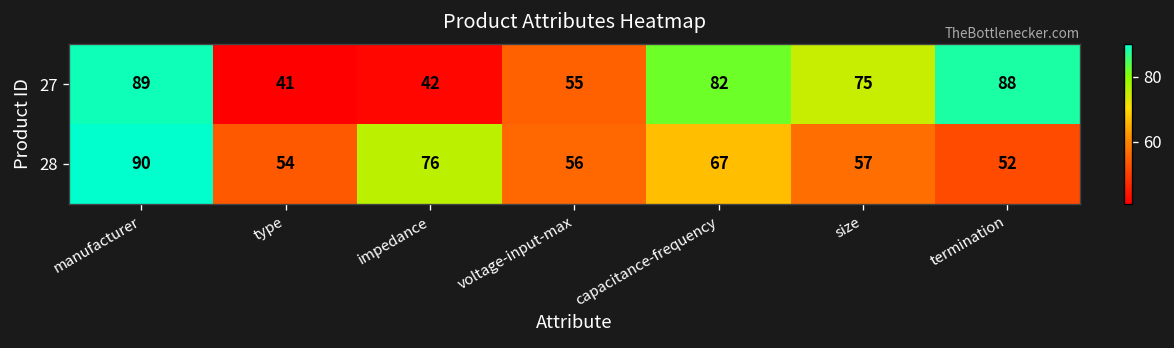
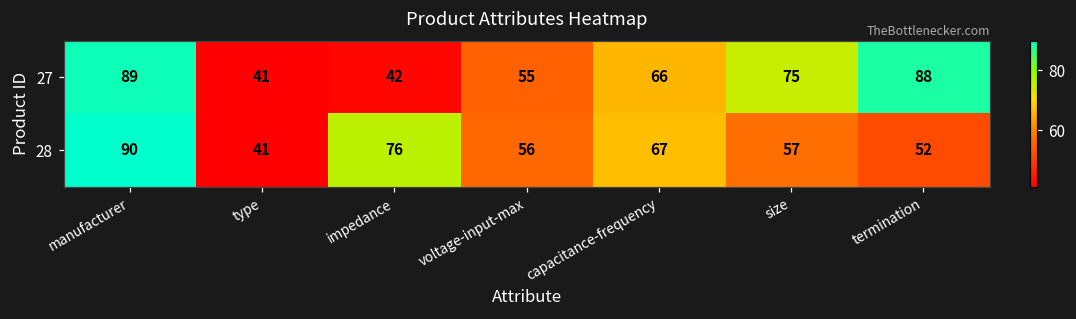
  {
    "27": {
      "manufacturer": 89,
      "type": 41,
      "impedance": 42,
      "voltage-input-max": 55,
-     "capacitance-frequency": 82,
+     "capacitance-frequency": 66,
      "size": 75,
      "termination": 88
    },
    "28": {
      "manufacturer": 90,
-     "type": 54,
+     "type": 41,
      "impedance": 76,
      "voltage-input-max": 56,
      "capacitance-frequency": 67,
      "size": 57,
      "termination": 52
    }
  }
